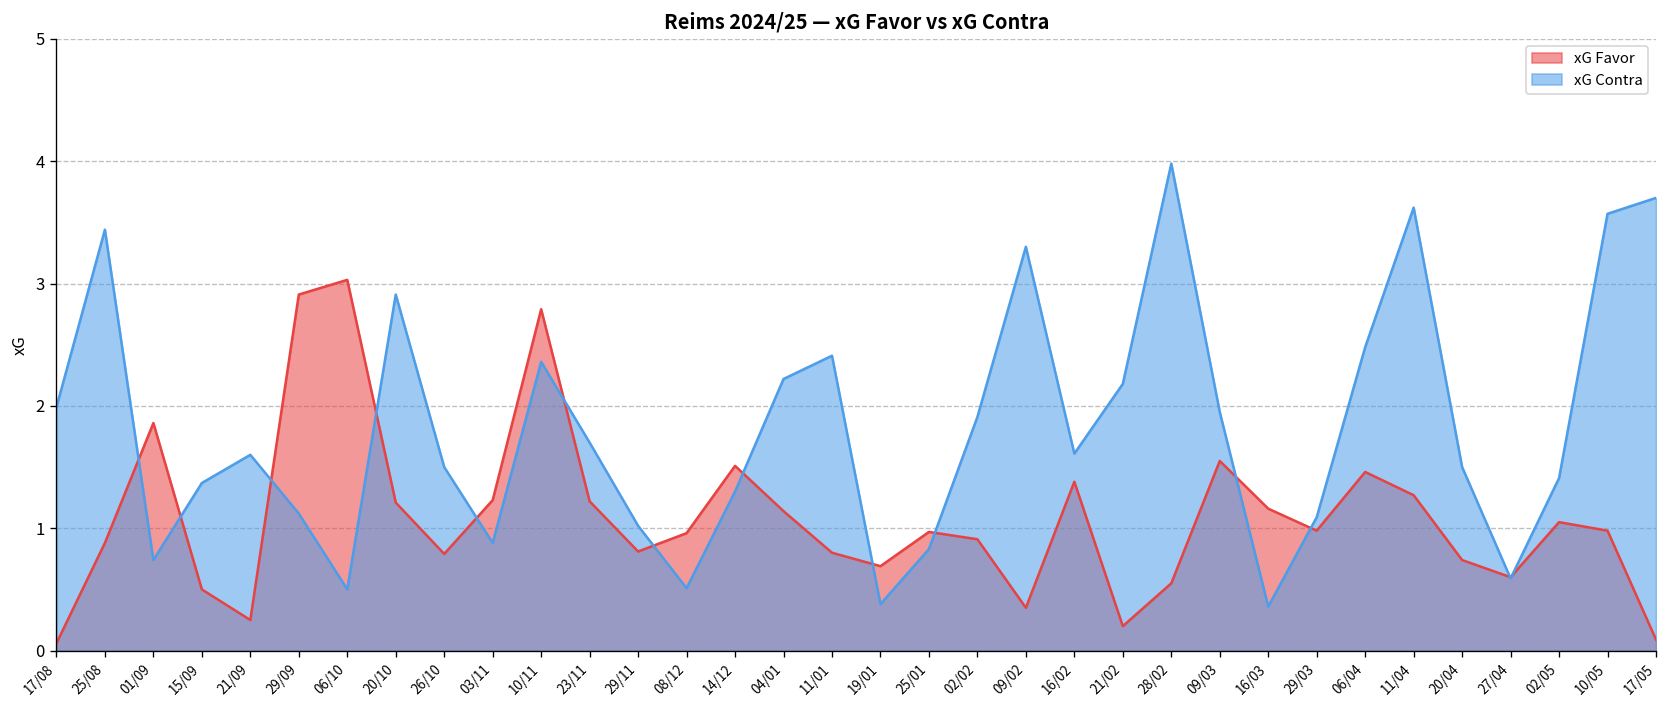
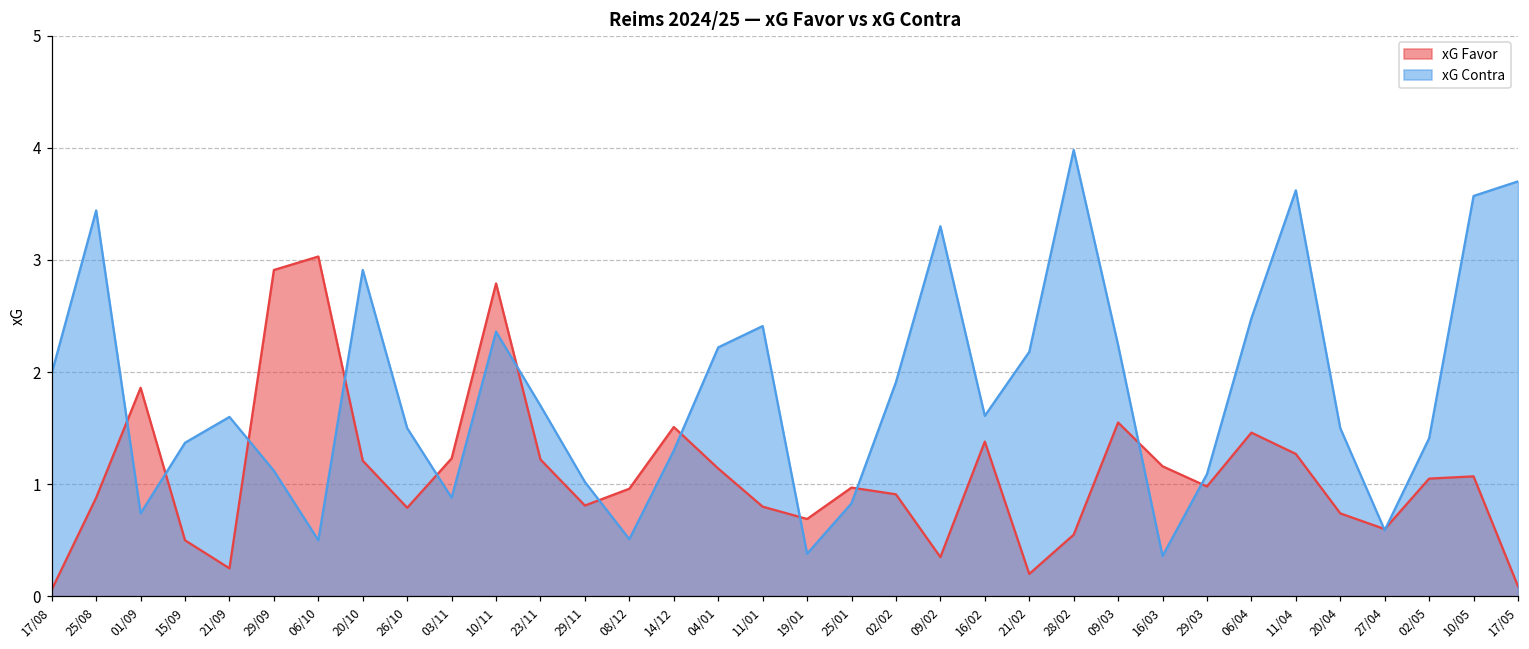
  {
    "xG Favor": {
      "17/08": 0.06,
      "25/08": 0.88,
      "01/09": 1.86,
      "15/09": 0.50,
      "21/09": 0.25,
      "29/09": 2.91,
      "06/10": 3.03,
      "20/10": 1.21,
      "26/10": 0.79,
      "03/11": 1.23,
      "10/11": 2.79,
      "23/11": 1.22,
      "29/11": 0.81,
      "08/12": 0.96,
      "14/12": 1.51,
      "04/01": 1.14,
      "11/01": 0.80,
      "19/01": 0.69,
      "25/01": 0.97,
      "02/02": 0.91,
      "09/02": 0.35,
      "16/02": 1.38,
      "21/02": 0.20,
      "28/02": 0.55,
      "09/03": 1.55,
      "16/03": 1.16,
      "29/03": 0.98,
      "06/04": 1.46,
      "11/04": 1.27,
      "20/04": 0.74,
      "02/05": 1.05,
-     "10/05": 0.98,
+     "10/05": 1.07,
      "17/05": 0.09
    },
    "xG Contra": {
      "17/08": 1.99,
      "25/08": 3.44,
      "01/09": 0.74,
      "15/09": 1.37,
      "21/09": 1.60,
      "29/09": 1.12,
      "06/10": 0.50,
      "20/10": 2.91,
      "26/10": 1.50,
      "03/11": 0.88,
      "10/11": 2.36,
      "23/11": 1.70,
      "29/11": 1.02,
      "08/12": 0.51,
      "14/12": 1.30,
      "04/01": 2.22,
      "11/01": 2.41,
      "19/01": 0.38,
      "25/01": 0.83,
      "02/02": 1.91,
      "09/02": 3.30,
      "16/02": 1.61,
      "21/02": 2.18,
      "28/02": 3.98,
-     "09/03": 1.95,
+     "09/03": 2.24,
      "16/03": 0.36,
      "29/03": 1.09,
      "06/04": 2.48,
      "11/04": 3.62,
      "20/04": 1.50,
      "02/05": 1.41,
      "10/05": 3.57,
      "17/05": 3.70
    }
  }
